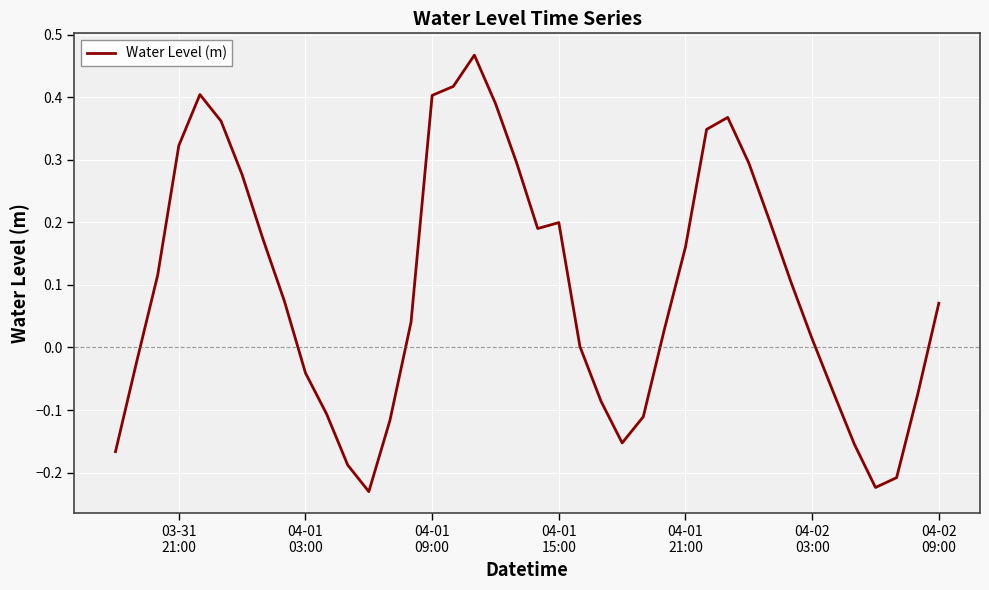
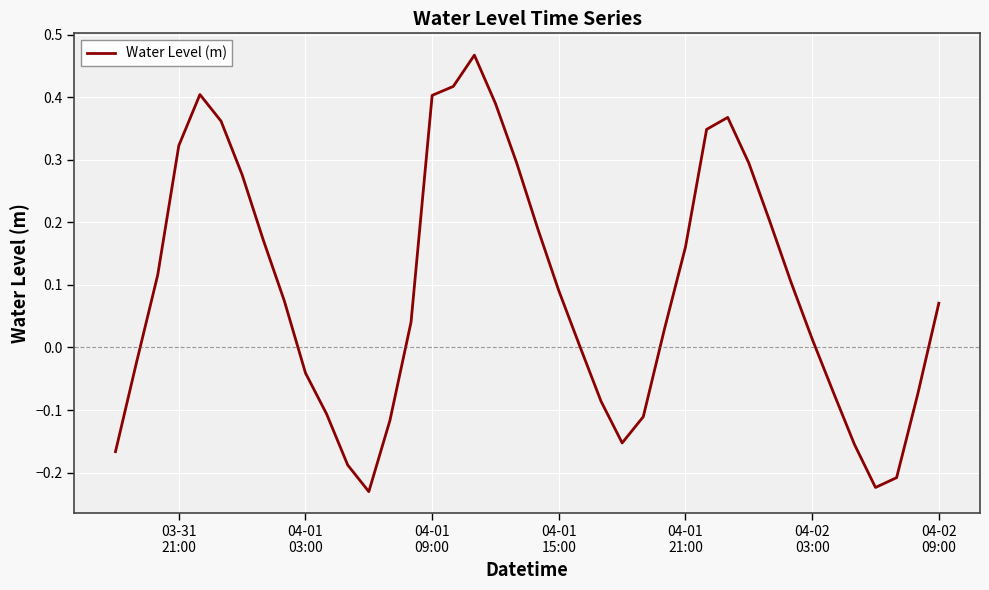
  {
    "03-31 21:00": 0.32,
    "04-01 03:00": -0.04,
    "04-01 09:00": 0.40,
-   "04-01 15:00": 0.20,
+   "04-01 15:00": 0.09,
    "04-01 21:00": 0.16,
    "04-02 03:00": 0.01,
    "04-02 09:00": 0.07
  }
